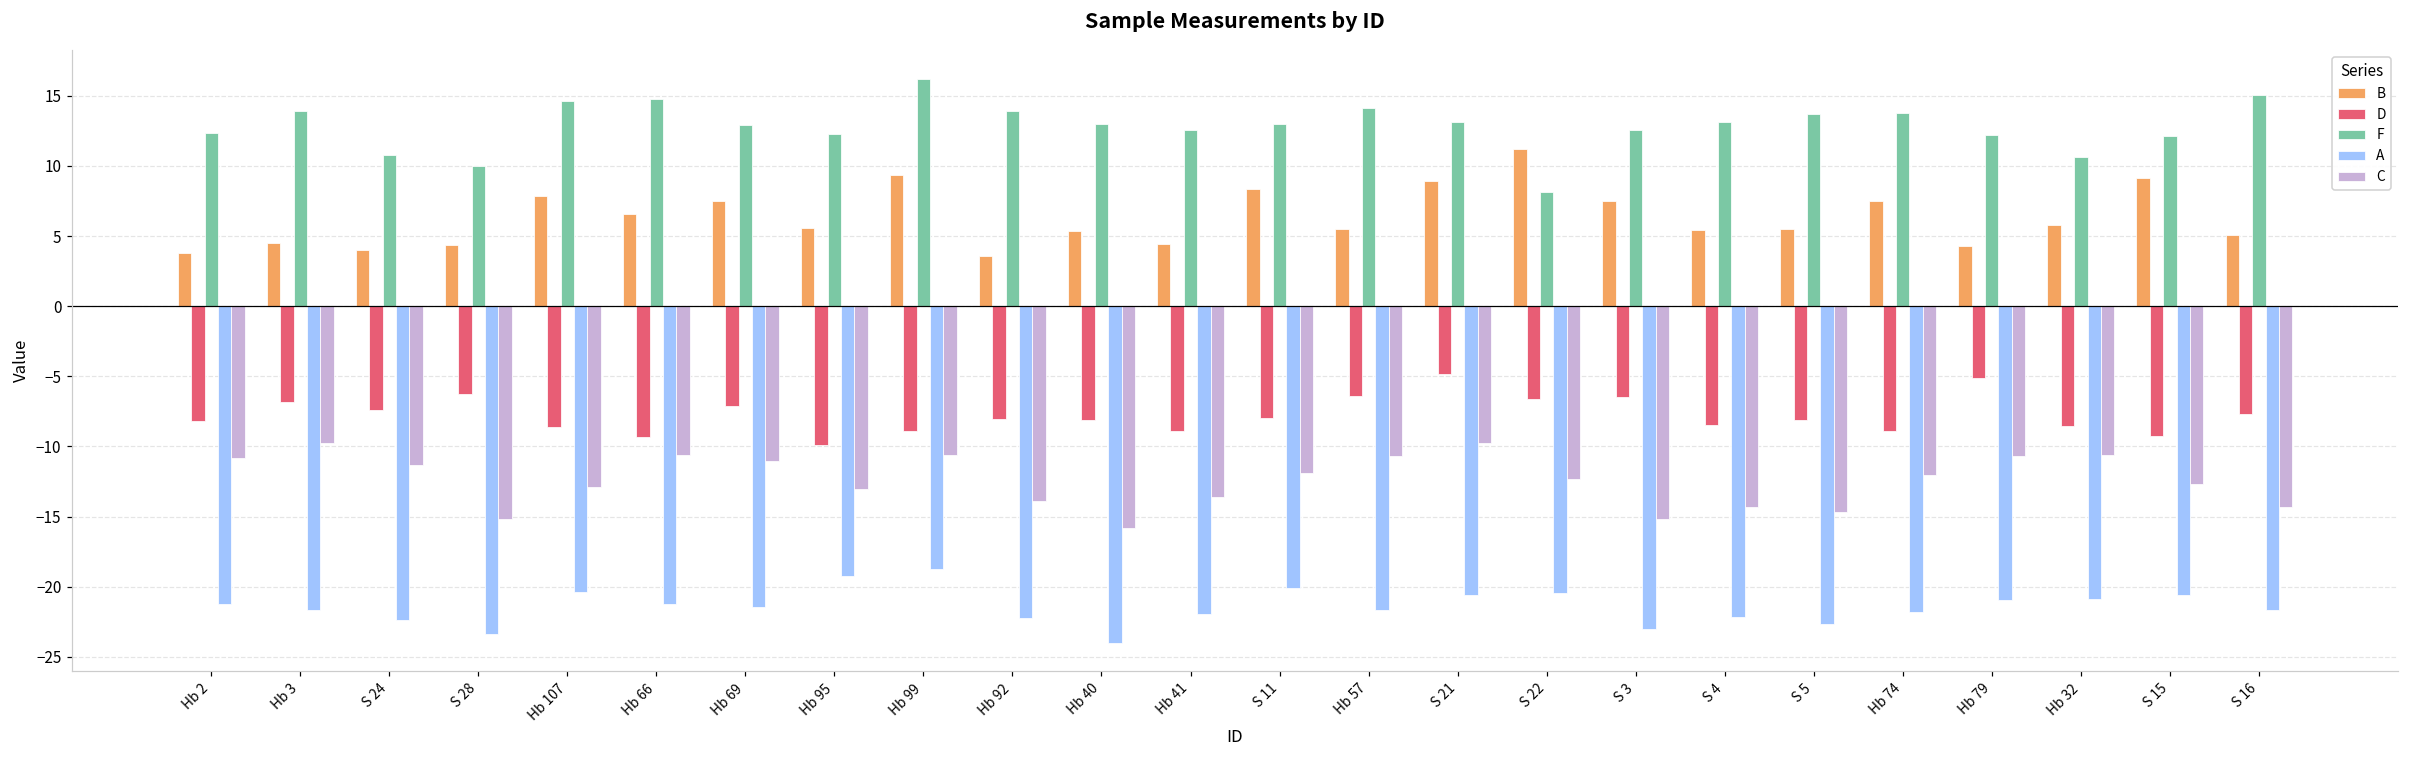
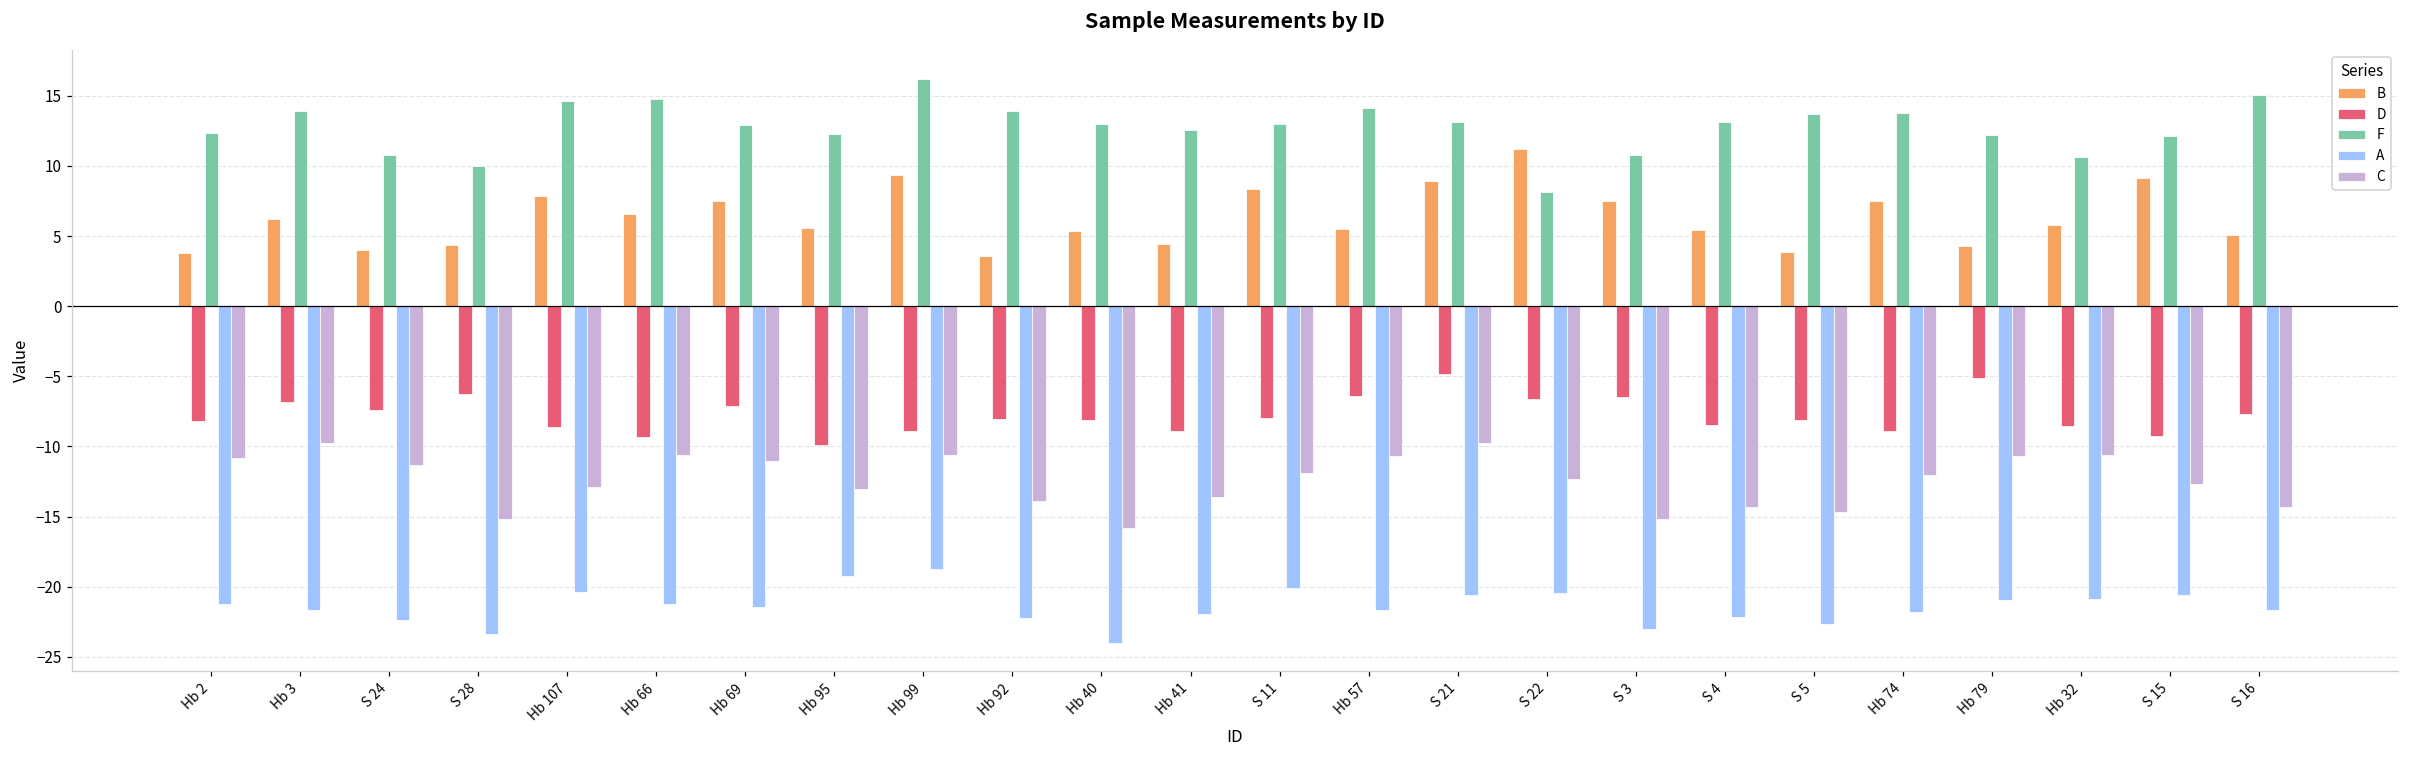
  {
    "B": {
      "Hb 2": 3.8,
-     "Hb 3": 4.5,
+     "Hb 3": 6.2,
      "S 24": 4.0,
      "S 28": 4.4,
      "Hb 107": 7.9,
      "Hb 66": 6.6,
      "Hb 69": 7.5,
      "Hb 95": 5.6,
      "Hb 99": 9.4,
      "Hb 92": 3.6,
      "Hb 40": 5.4,
      "Hb 41": 4.4,
      "S 11": 8.3,
      "Hb 57": 5.5,
      "S 21": 9.0,
      "S 22": 11.2,
      "S 3": 7.5,
      "S 4": 5.4,
-     "S 5": 5.5,
+     "S 5": 3.9,
      "Hb 74": 7.5,
      "Hb 79": 4.3,
      "Hb 32": 5.8,
      "S 15": 9.1,
      "S 16": 5.1
    },
    "D": {
      "Hb 2": -8.2,
      "Hb 3": -6.9,
      "S 24": -7.4,
      "S 28": -6.3,
      "Hb 107": -8.6,
      "Hb 66": -9.3,
      "Hb 69": -7.1,
      "Hb 95": -9.9,
      "Hb 99": -8.9,
      "Hb 92": -8.0,
      "Hb 40": -8.1,
      "Hb 41": -8.9,
      "S 11": -8.0,
      "Hb 57": -6.4,
      "S 21": -4.8,
      "S 22": -6.6,
      "S 3": -6.5,
      "S 4": -8.5,
      "S 5": -8.1,
      "Hb 74": -8.9,
      "Hb 79": -5.1,
      "Hb 32": -8.5,
      "S 15": -9.2,
      "S 16": -7.7
    },
    "F": {
      "Hb 2": 12.3,
      "Hb 3": 14.0,
      "S 24": 10.8,
      "S 28": 10.0,
      "Hb 107": 14.7,
      "Hb 66": 14.8,
      "Hb 69": 12.9,
      "Hb 95": 12.3,
      "Hb 99": 16.2,
      "Hb 92": 13.9,
      "Hb 40": 13.0,
      "Hb 41": 12.6,
      "S 11": 13.0,
      "Hb 57": 14.1,
      "S 21": 13.2,
      "S 22": 8.2,
-     "S 3": 12.5,
+     "S 3": 10.8,
      "S 4": 13.1,
      "S 5": 13.7,
      "Hb 74": 13.8,
      "Hb 79": 12.2,
      "Hb 32": 10.7,
      "S 15": 12.2,
      "S 16": 15.0
    }
  }
